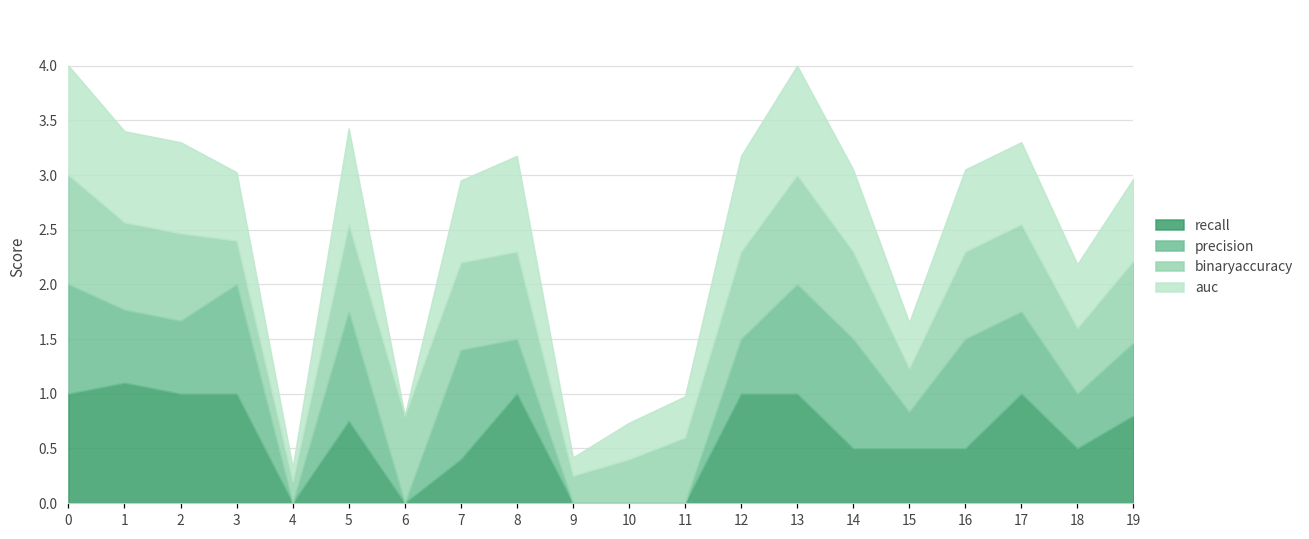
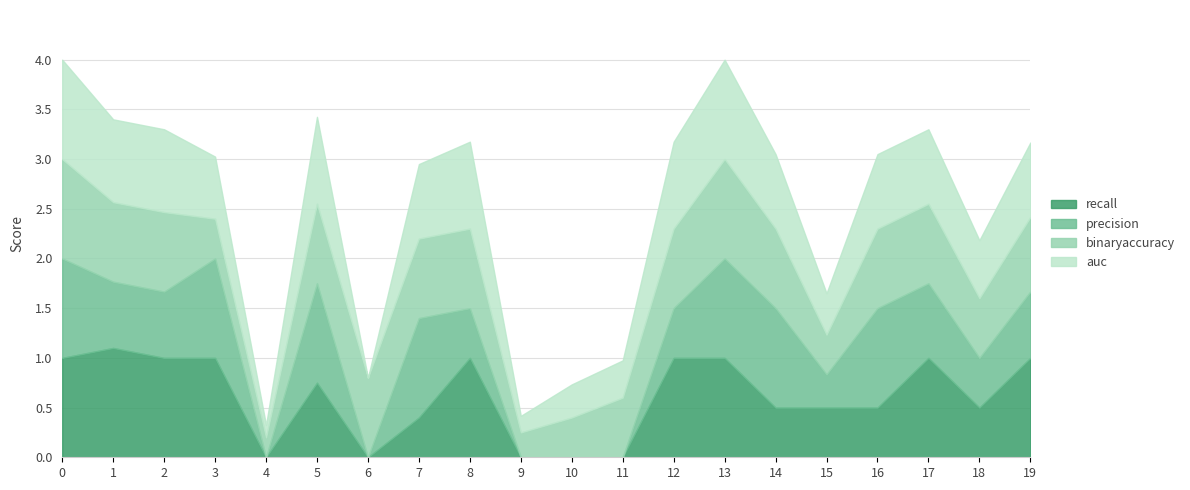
  {
    "recall": {
      "0": 1.0,
      "1": 1.1,
      "2": 1.0,
      "3": 1.0,
      "5": 0.8,
      "7": 0.4,
      "8": 1.0,
      "12": 1.0,
      "13": 1.0,
      "14": 0.5,
      "15": 0.5,
      "16": 0.5,
      "17": 1.0,
      "18": 0.5,
-     "19": 0.8
+     "19": 1.0
    }
  }
